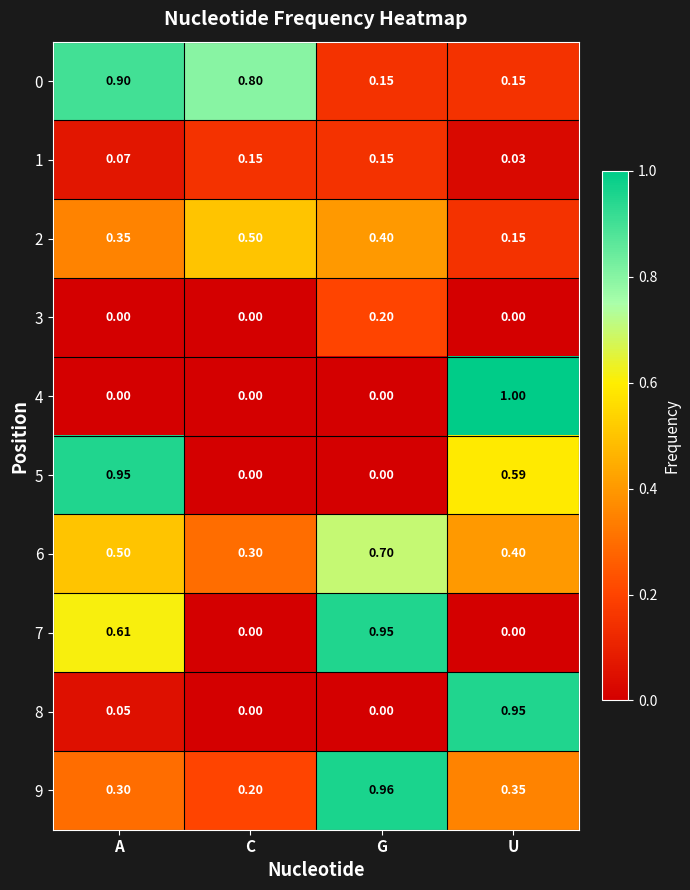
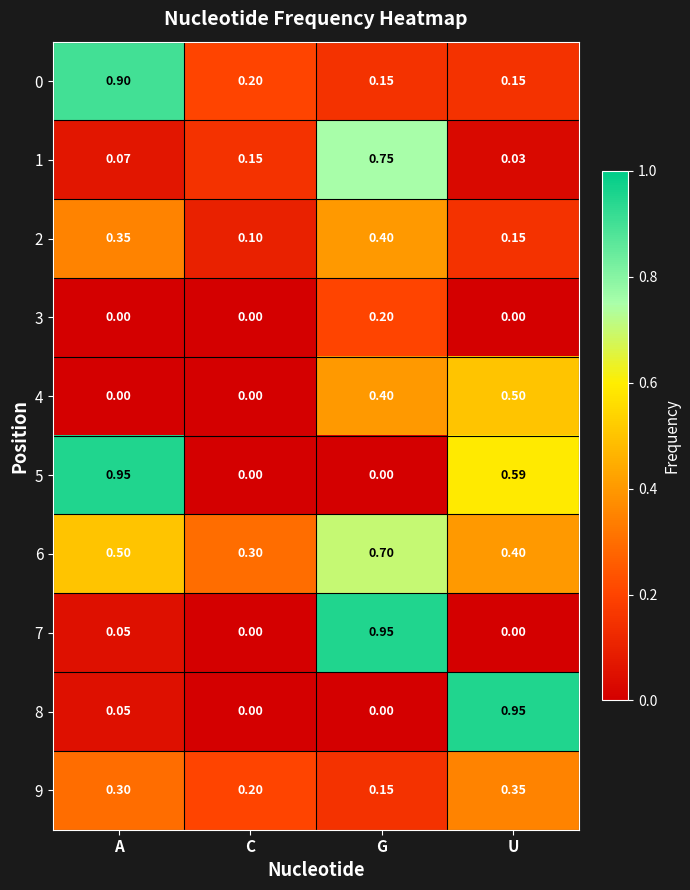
  {
    "0": {
      "A": 0.90,
-     "C": 0.80,
+     "C": 0.20,
      "G": 0.15,
      "U": 0.15
    },
    "1": {
      "A": 0.07,
      "C": 0.15,
-     "G": 0.15,
+     "G": 0.75,
      "U": 0.03
    },
    "2": {
      "A": 0.35,
-     "C": 0.50,
+     "C": 0.10,
      "G": 0.40,
      "U": 0.15
    },
    "3": {
      "A": 0.00,
      "C": 0.00,
      "G": 0.20,
      "U": 0.00
    },
    "4": {
      "A": 0.00,
      "C": 0.00,
-     "G": 0.00,
-     "U": 1.00
+     "G": 0.40,
+     "U": 0.50
    },
    "5": {
      "A": 0.95,
      "C": 0.00,
      "G": 0.00,
      "U": 0.59
    },
    "6": {
      "A": 0.50,
      "C": 0.30,
      "G": 0.70,
      "U": 0.40
    },
    "7": {
-     "A": 0.61,
+     "A": 0.05,
      "C": 0.00,
      "G": 0.95,
      "U": 0.00
    },
    "8": {
      "A": 0.05,
      "C": 0.00,
      "G": 0.00,
      "U": 0.95
    },
    "9": {
      "A": 0.30,
      "C": 0.20,
-     "G": 0.96,
+     "G": 0.15,
      "U": 0.35
    }
  }
